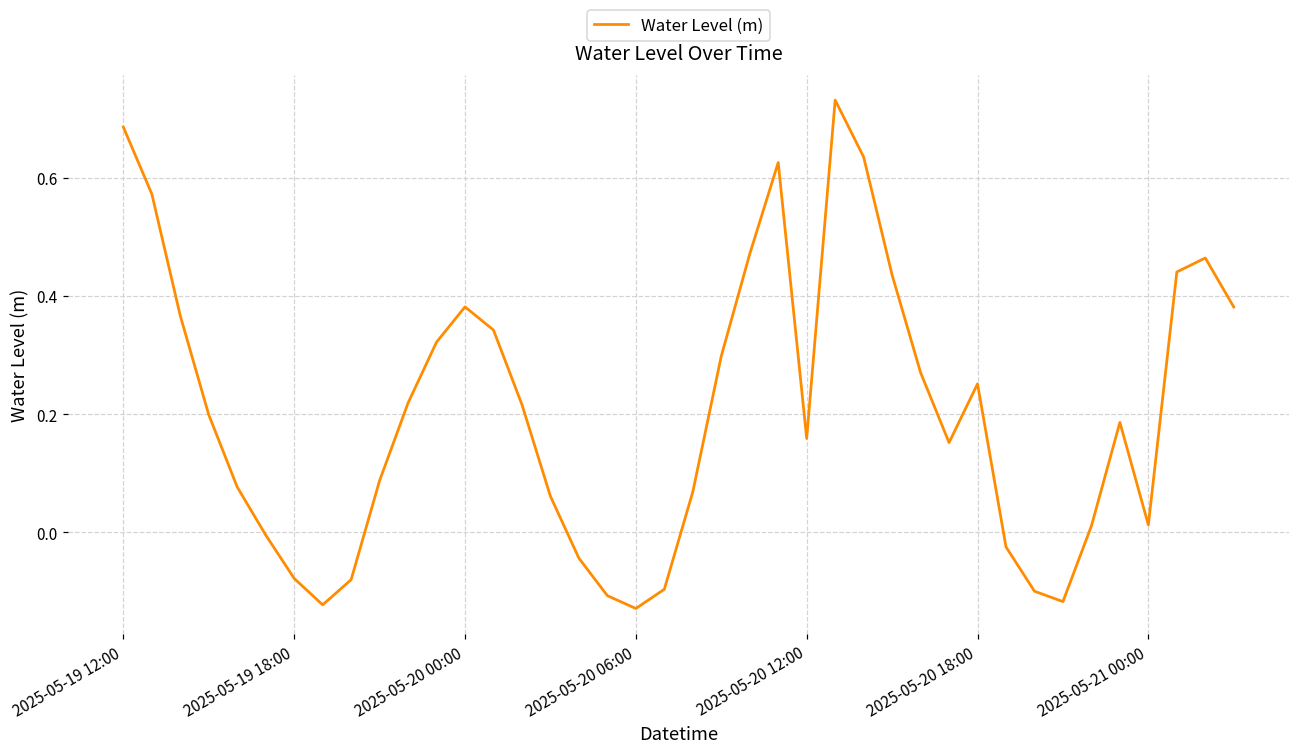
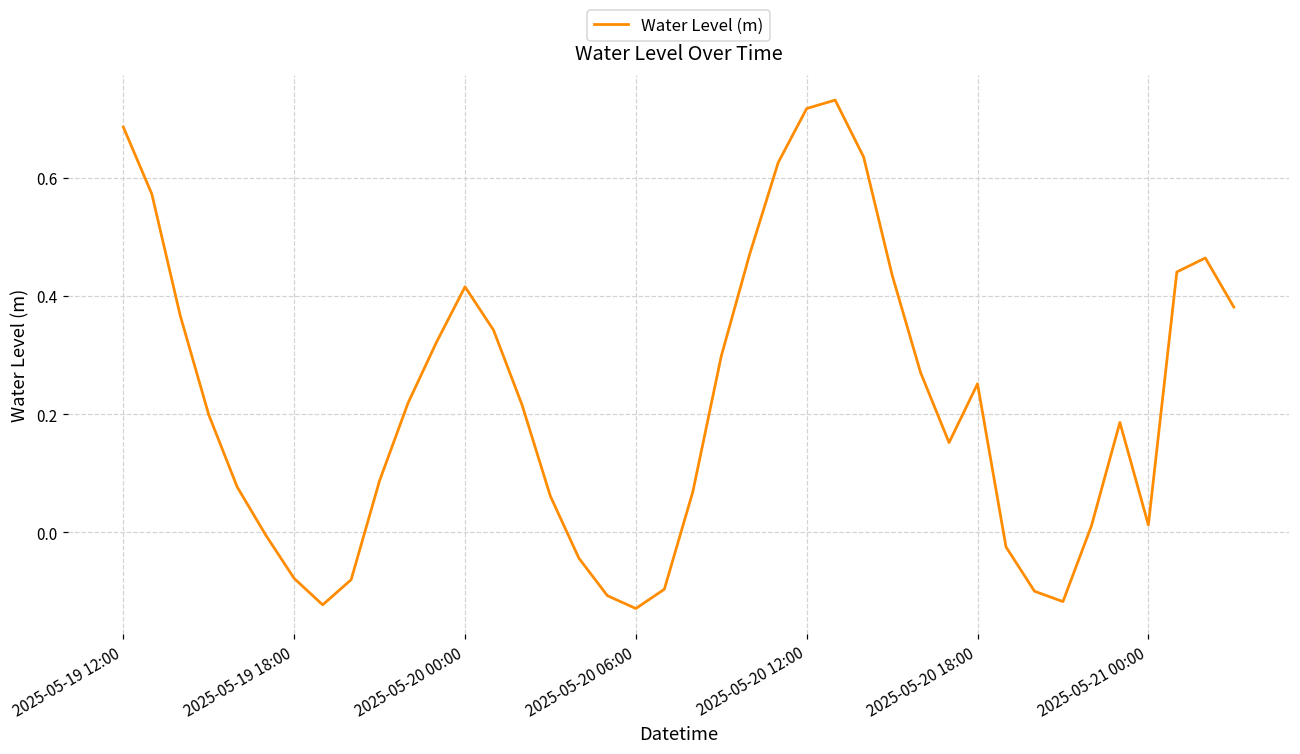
  {
    "2025-05-19 12:00": 0.69,
    "2025-05-19 18:00": -0.08,
-   "2025-05-20 00:00": 0.38,
+   "2025-05-20 00:00": 0.42,
    "2025-05-20 06:00": -0.13,
-   "2025-05-20 12:00": 0.16,
+   "2025-05-20 12:00": 0.72,
    "2025-05-20 18:00": 0.25,
    "2025-05-21 00:00": 0.01
  }
